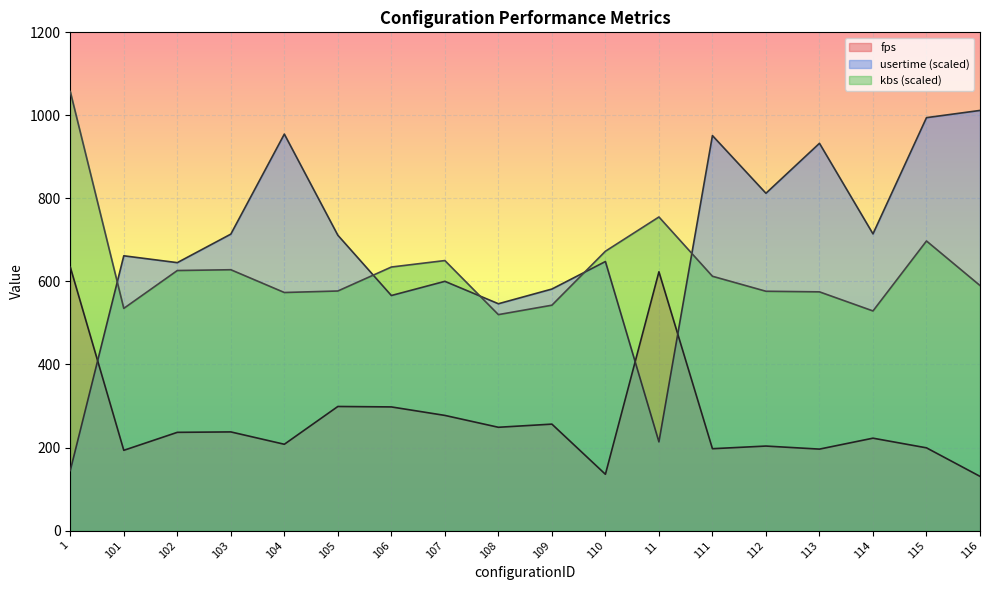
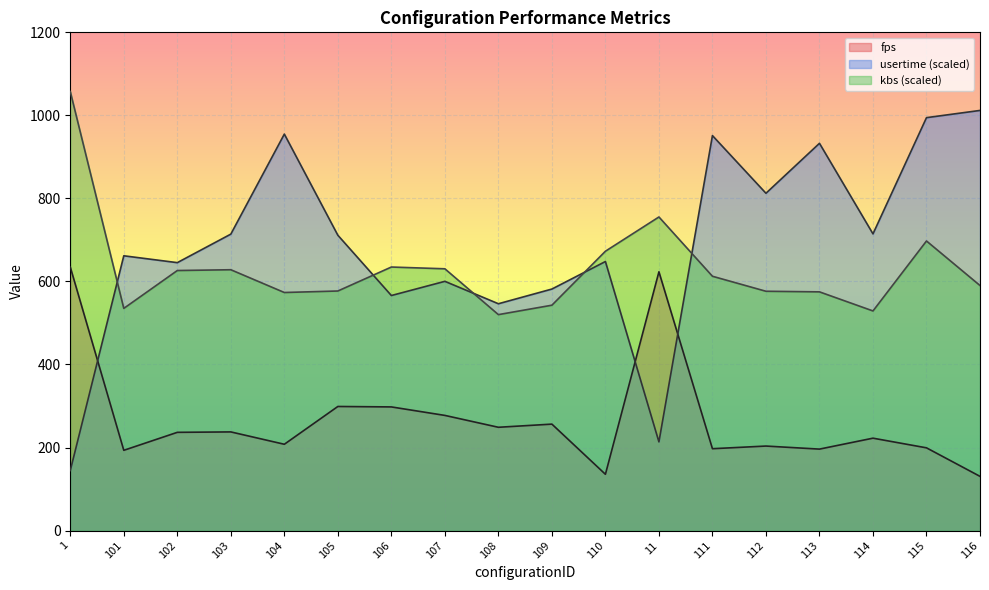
  {
    "fps": {
      "1": 630,
      "101": 190,
      "102": 240,
      "103": 240,
      "104": 210,
      "105": 300,
      "106": 300,
      "107": 280,
      "108": 250,
      "109": 260,
      "110": 140,
      "11": 620,
      "111": 200,
      "112": 200,
      "113": 200,
      "114": 220,
      "115": 200,
      "116": 130
    },
    "usertime (scaled)": {
      "1": 140,
      "101": 660,
      "102": 650,
      "103": 710,
      "104": 950,
      "105": 710,
      "106": 570,
      "107": 600,
      "108": 550,
      "109": 580,
      "110": 650,
      "11": 210,
      "111": 950,
      "112": 810,
      "113": 930,
      "114": 710,
      "115": 990,
      "116": 1010
    },
    "kbs (scaled)": {
      "1": 1060,
      "101": 540,
      "102": 630,
      "103": 630,
      "104": 570,
      "105": 580,
      "106": 630,
-     "107": 650,
+     "107": 630,
      "108": 520,
      "109": 540,
      "110": 670,
      "11": 760,
      "111": 610,
      "112": 580,
      "113": 570,
      "114": 530,
      "115": 700,
      "116": 590
    }
  }
